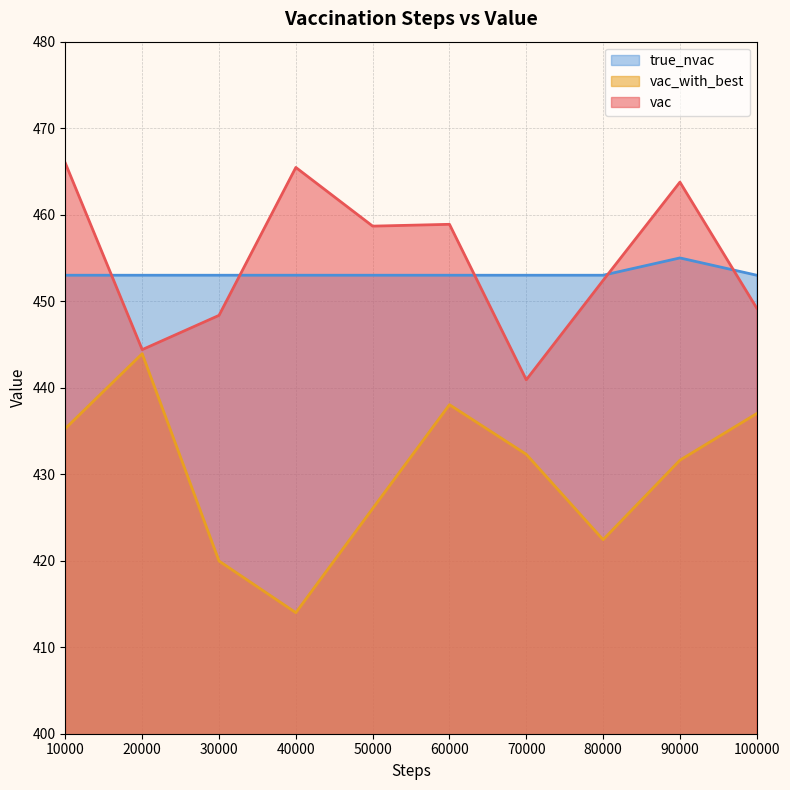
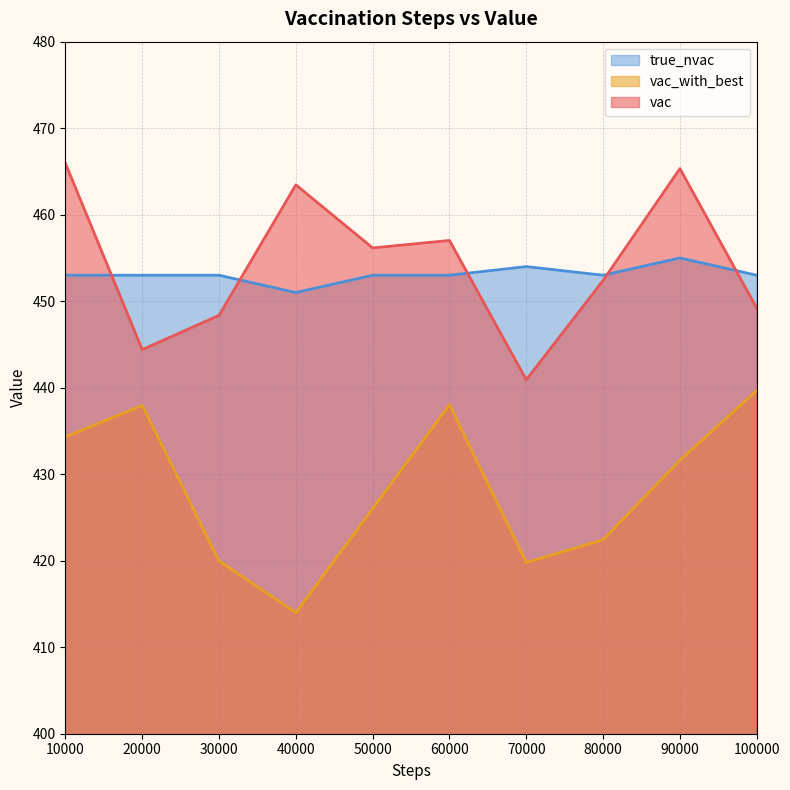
  {
    "true_nvac": {
      "10000": 453,
      "20000": 453,
      "30000": 453,
-     "40000": 453,
+     "40000": 451,
      "50000": 453,
      "60000": 453,
-     "70000": 453,
+     "70000": 454,
      "80000": 453,
      "90000": 455,
      "100000": 453
    },
    "vac_with_best": {
-     "10000": 435,
-     "20000": 444,
+     "10000": 434,
+     "20000": 438,
      "30000": 420,
      "40000": 414,
      "50000": 426,
      "60000": 438,
-     "70000": 432,
+     "70000": 420,
      "80000": 422,
      "90000": 432,
-     "100000": 437
+     "100000": 440
    },
    "vac": {
      "10000": 466,
      "20000": 444,
      "30000": 448,
-     "40000": 465,
-     "50000": 459,
-     "60000": 459,
+     "40000": 463,
+     "50000": 456,
+     "60000": 457,
      "70000": 441,
      "80000": 452,
-     "90000": 464,
+     "90000": 465,
      "100000": 449
    }
  }
